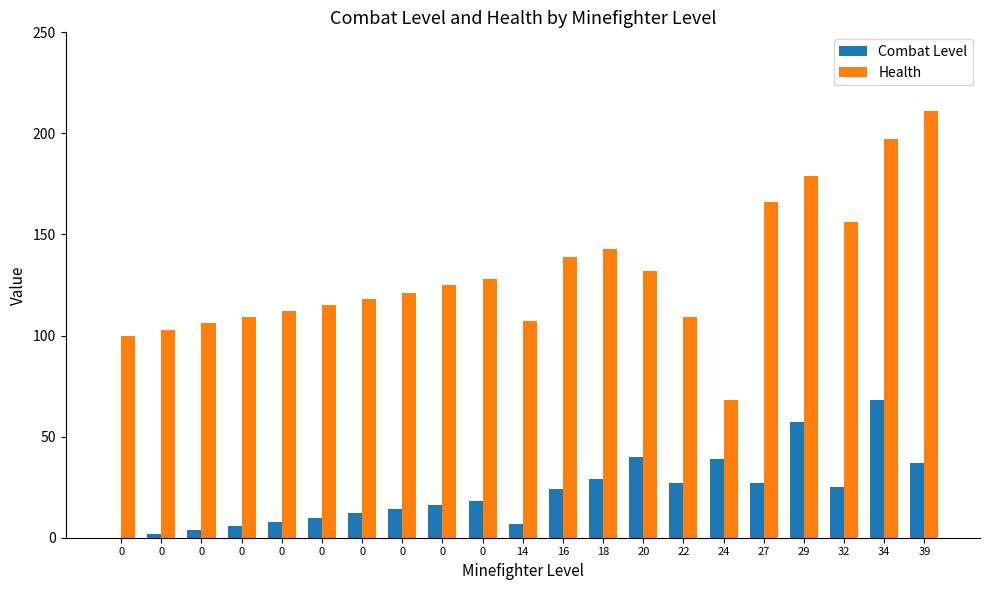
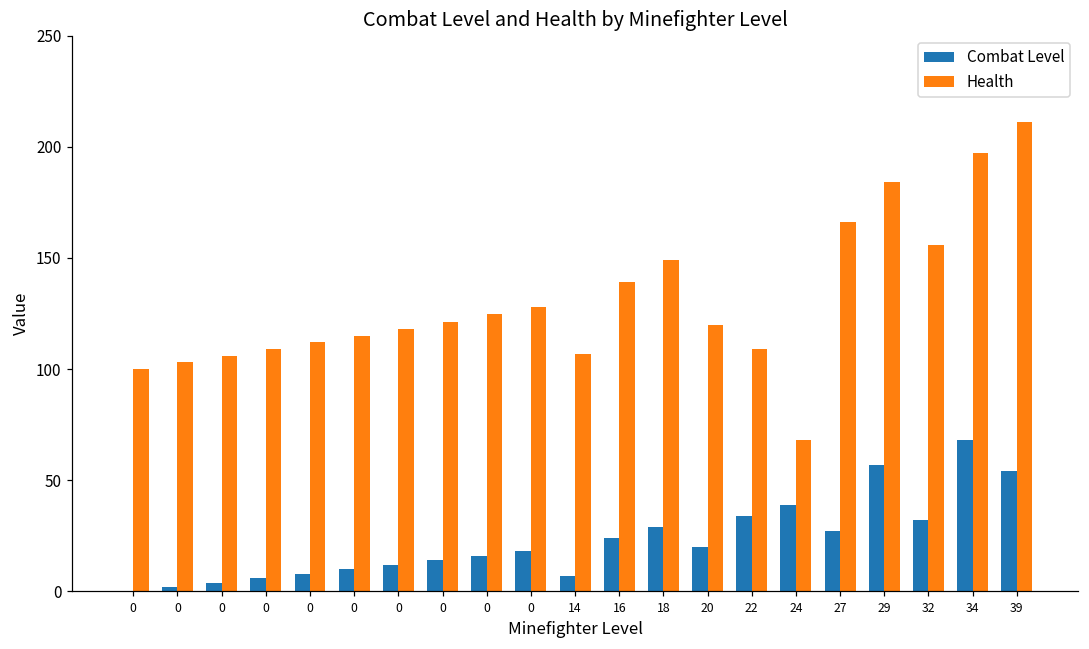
  {
    "Combat Level": {
      "14": 7,
      "16": 24,
      "18": 29,
-     "20": 40,
-     "22": 27,
+     "20": 20,
+     "22": 34,
      "24": 39,
      "27": 27,
      "29": 57,
-     "32": 25,
+     "32": 32,
      "34": 68,
-     "39": 37
+     "39": 54
    },
    "Health": {
      "14": 107,
      "16": 139,
-     "18": 143,
-     "20": 132,
+     "18": 149,
+     "20": 120,
      "22": 109,
      "24": 68,
      "27": 166,
-     "29": 179,
+     "29": 184,
      "32": 156,
      "34": 197,
      "39": 211
    }
  }
